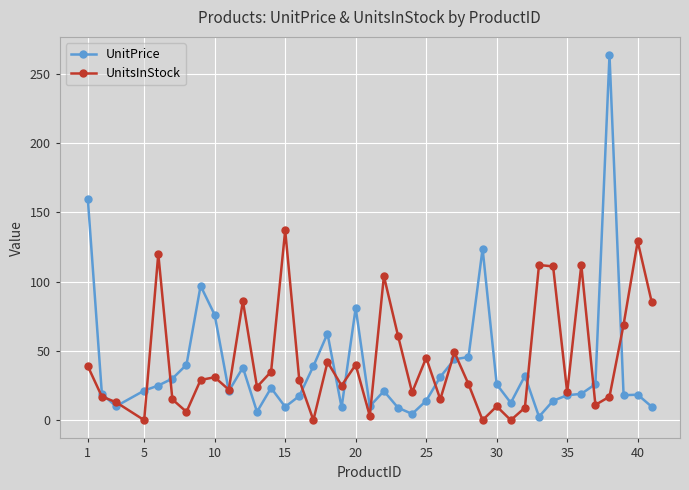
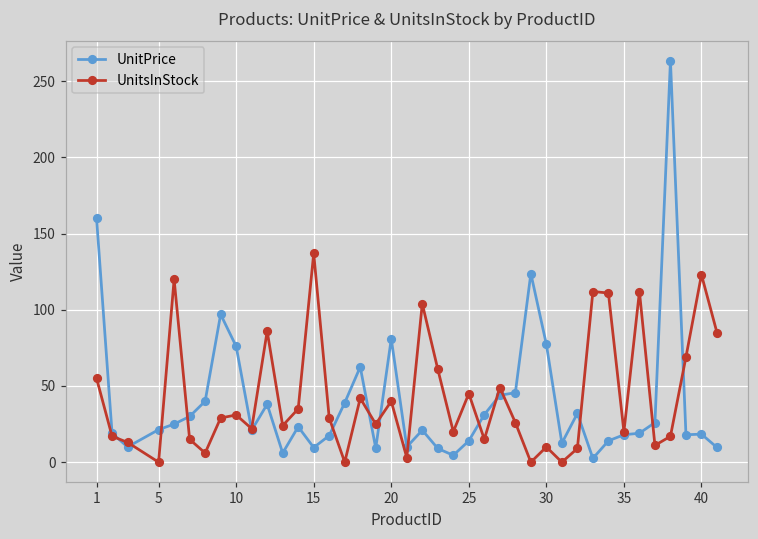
  {
    "UnitPrice": {
      "1": 160,
      "5": 21,
      "10": 76,
      "15": 10,
      "20": 81,
      "25": 14,
-     "30": 26,
+     "30": 77,
      "35": 18,
      "40": 18
    },
    "UnitsInStock": {
-     "1": 39,
+     "1": 55,
      "5": 0,
      "10": 31,
      "15": 137,
      "20": 40,
      "25": 45,
      "30": 10,
      "35": 20,
-     "40": 129
+     "40": 123
    }
  }
